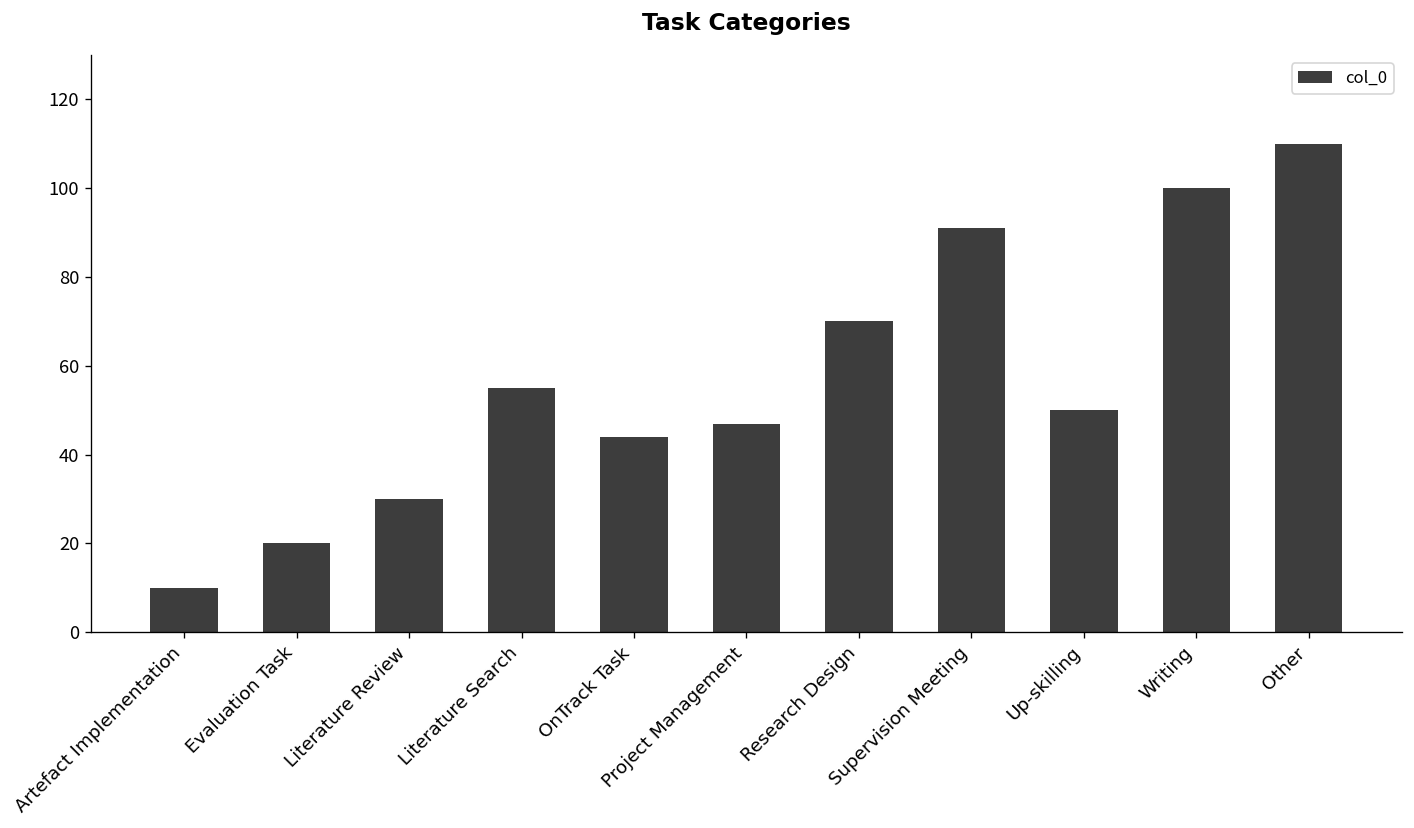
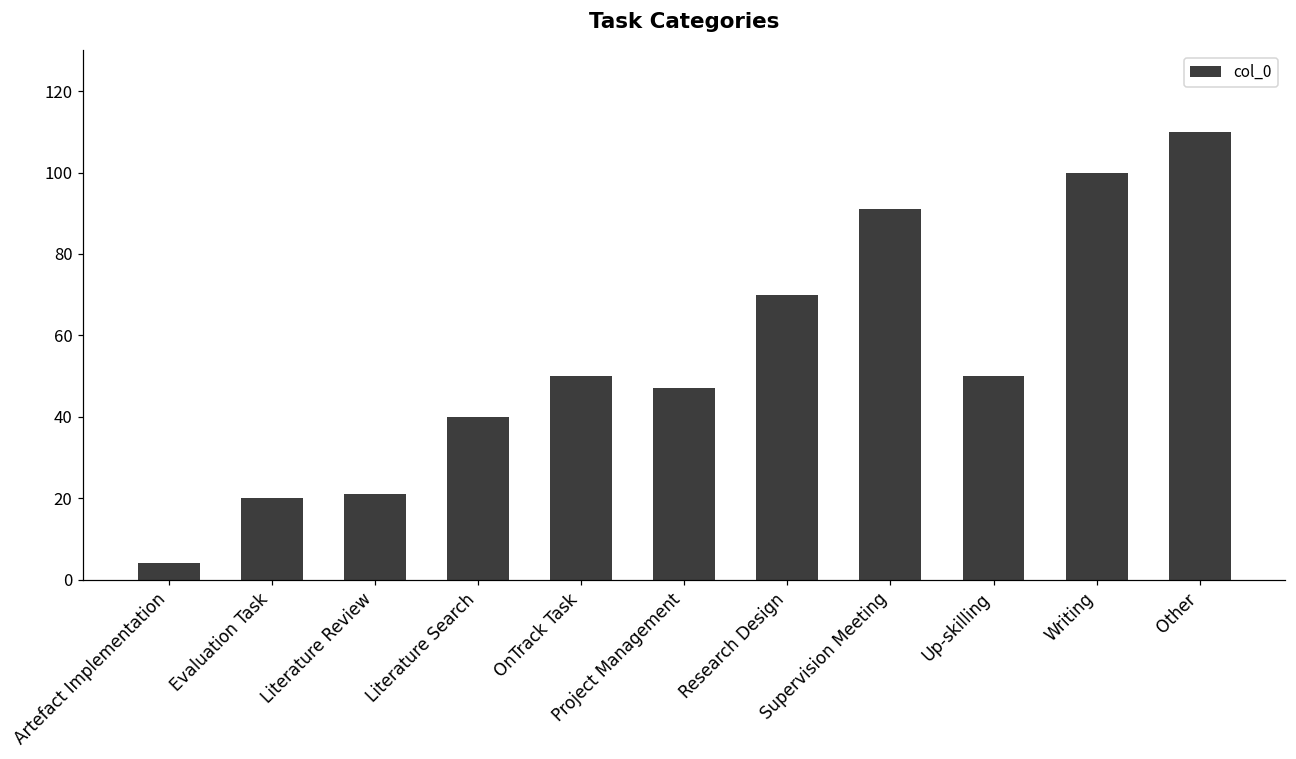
  {
-   "Artefact Implementation": 10,
+   "Artefact Implementation": 4,
    "Evaluation Task": 20,
-   "Literature Review": 30,
-   "Literature Search": 55,
-   "OnTrack Task": 44,
+   "Literature Review": 21,
+   "Literature Search": 40,
+   "OnTrack Task": 50,
    "Project Management": 47,
    "Research Design": 70,
    "Supervision Meeting": 91,
    "Up-skilling": 50,
    "Writing": 100,
    "Other": 110
  }
